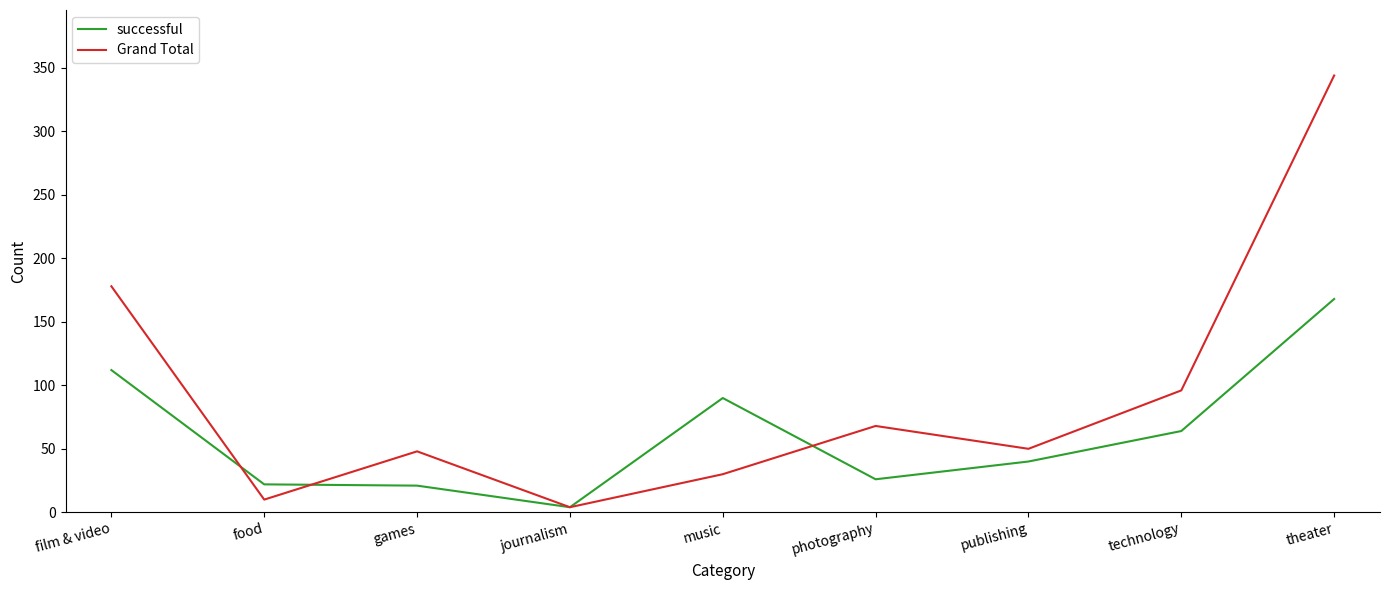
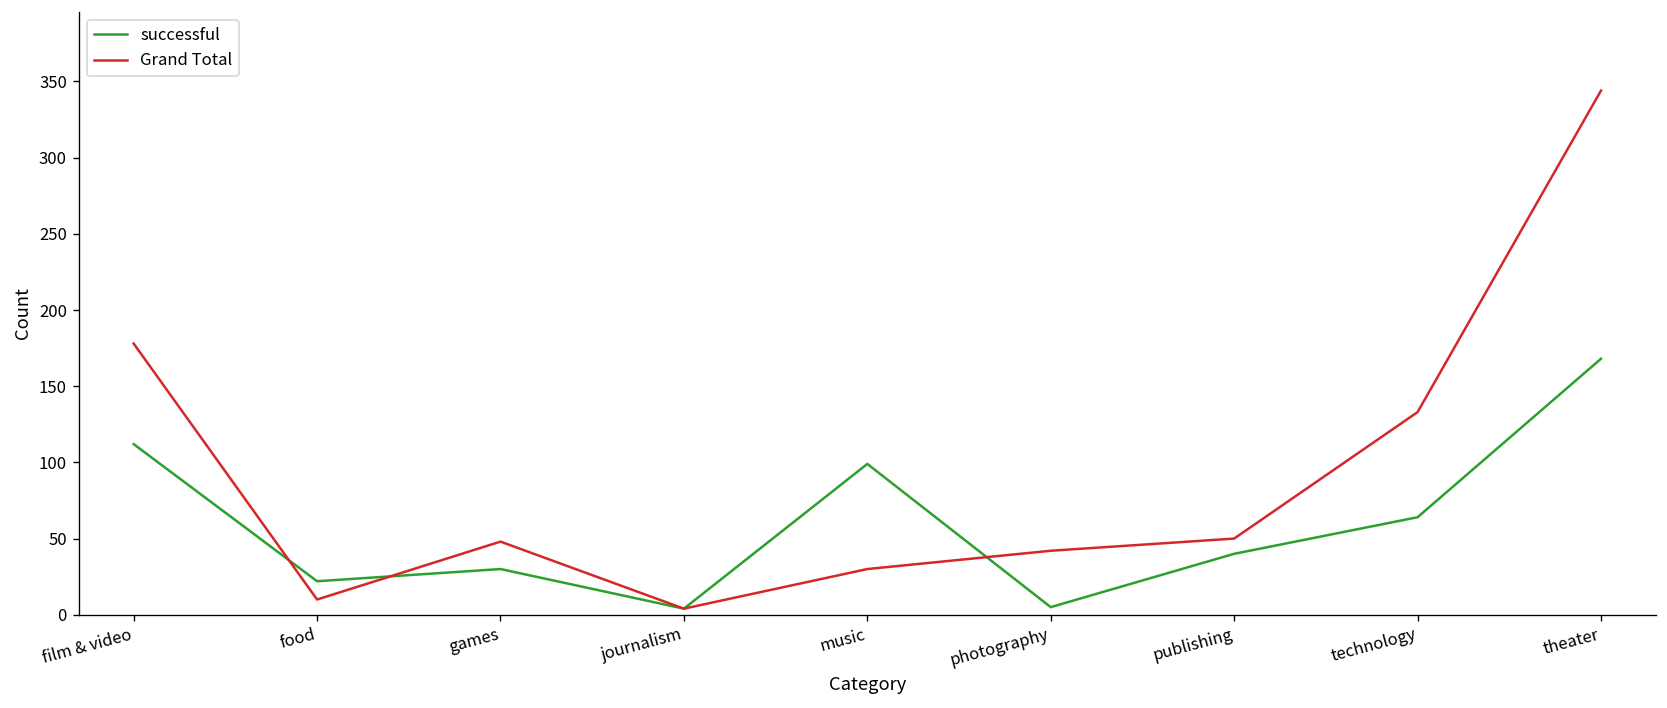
  {
    "successful": {
      "film & video": 112,
      "food": 22,
-     "games": 21,
-     "music": 90,
-     "photography": 26,
+     "games": 30,
+     "music": 99,
+     "photography": 5,
      "publishing": 40,
      "technology": 64,
      "theater": 168
    },
    "Grand Total": {
      "film & video": 178,
      "food": 10,
      "games": 48,
      "music": 30,
-     "photography": 68,
+     "photography": 42,
      "publishing": 50,
-     "technology": 96,
+     "technology": 133,
      "theater": 344
    }
  }
